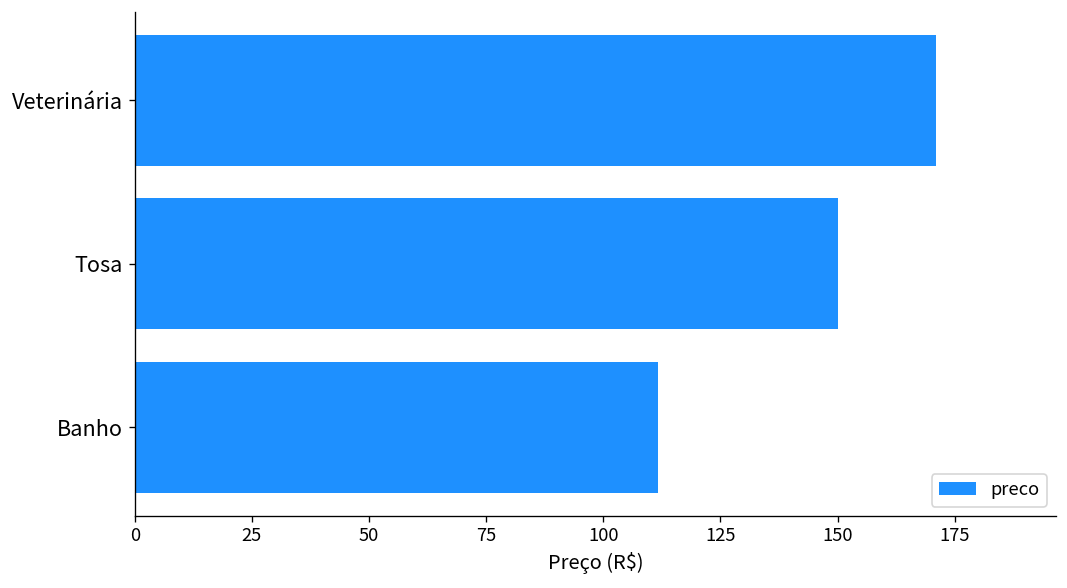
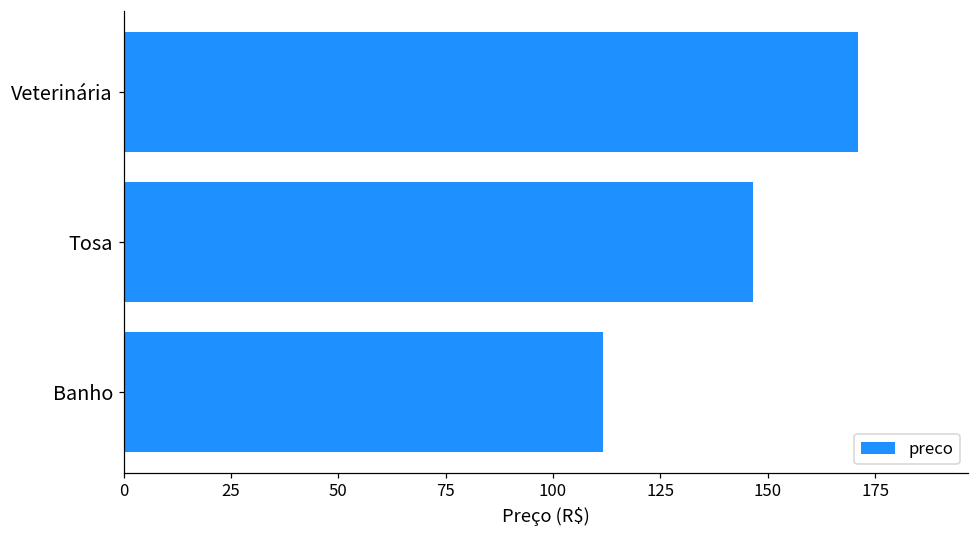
  {
    "Veterinária": 171,
-   "Tosa": 150,
+   "Tosa": 147,
    "Banho": 112
  }
